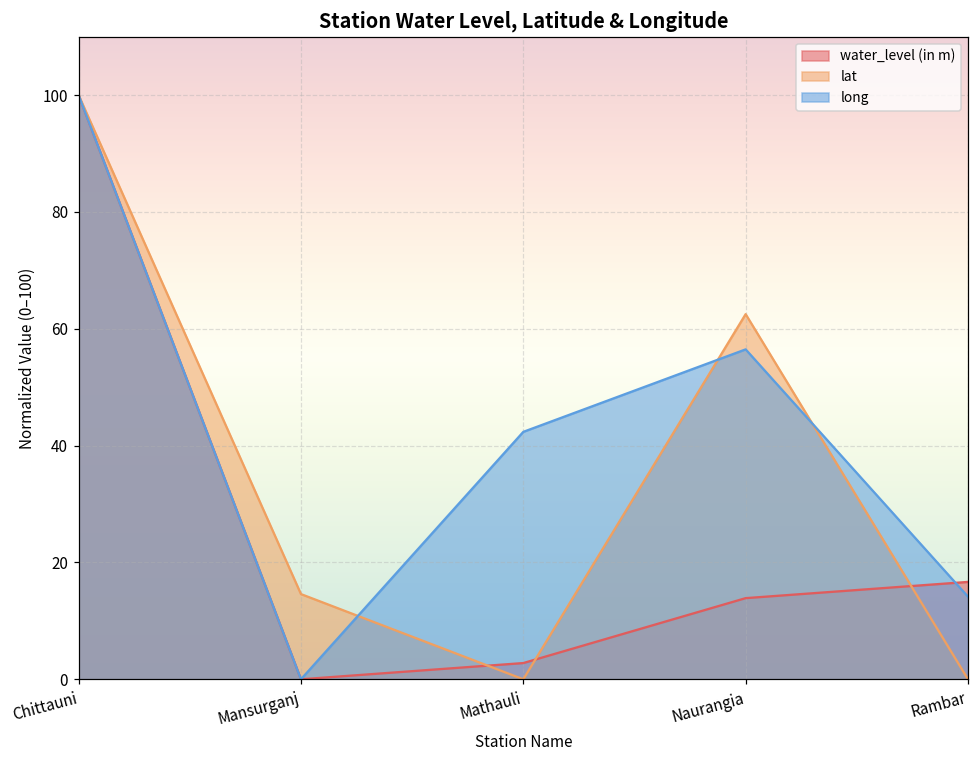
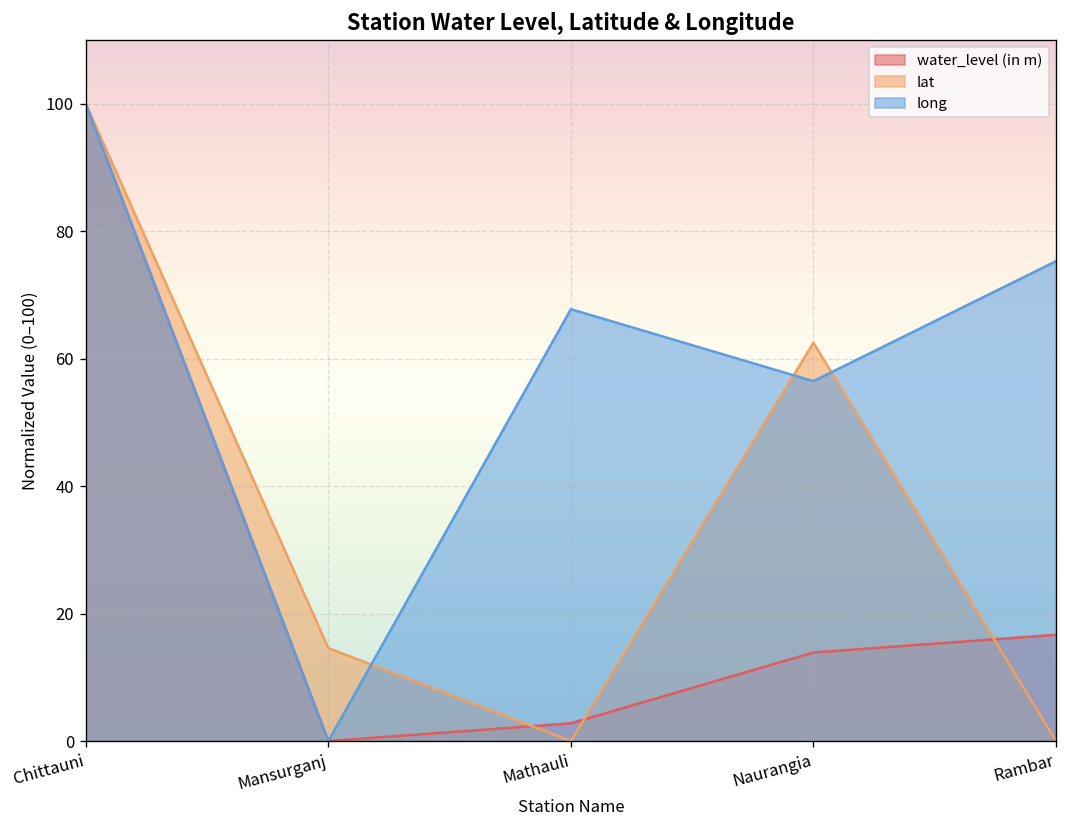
  {
    "long": {
-     "Mathauli": 42,
+     "Mathauli": 68,
      "Naurangia": 56,
-     "Rambar": 14
+     "Rambar": 75
    }
  }
